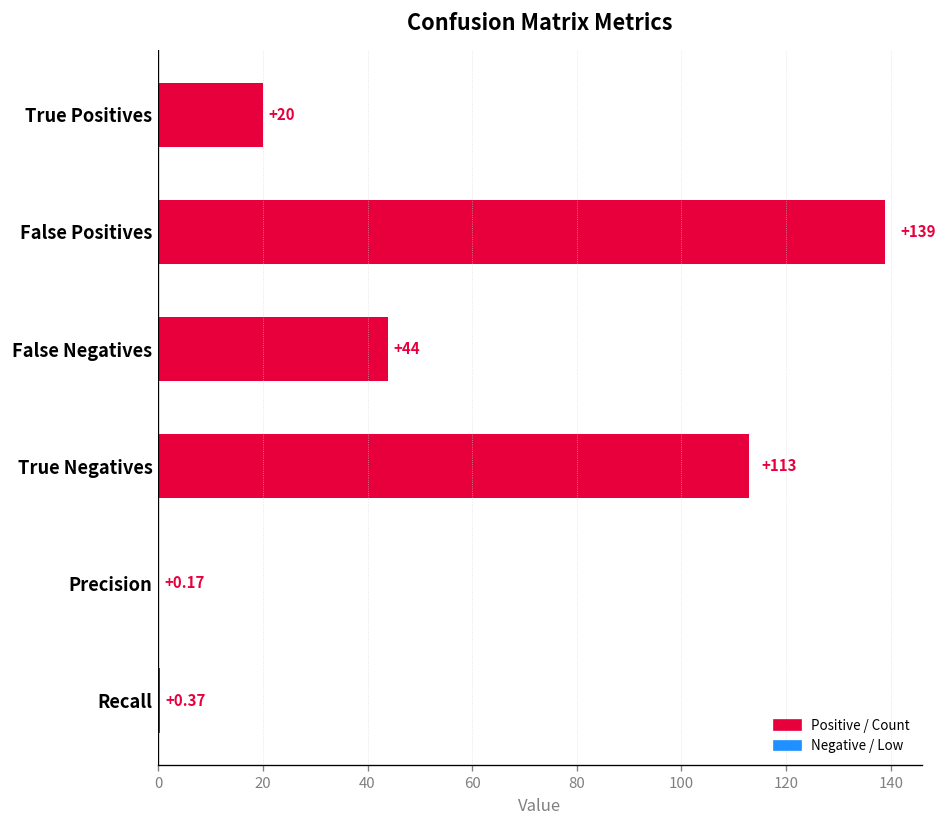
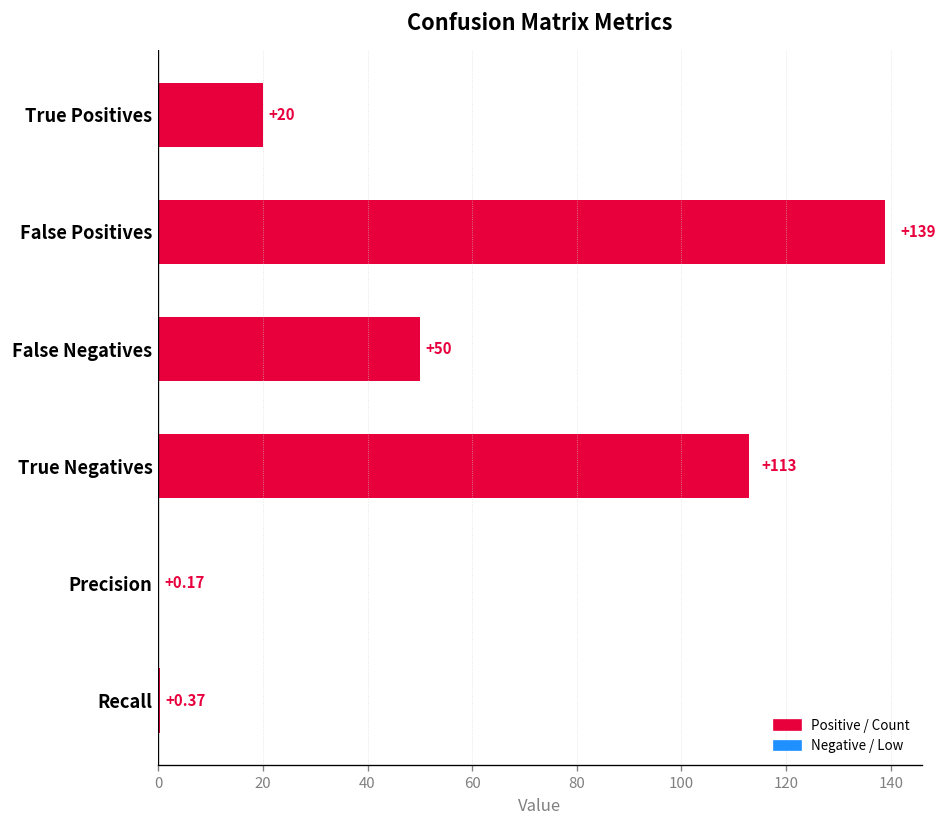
  {
    "True Positives": "+20",
    "False Positives": "+139",
-   "False Negatives": "+44",
+   "False Negatives": "+50",
    "True Negatives": "+113",
    "Precision": "+0.17",
    "Recall": "+0.37"
  }
